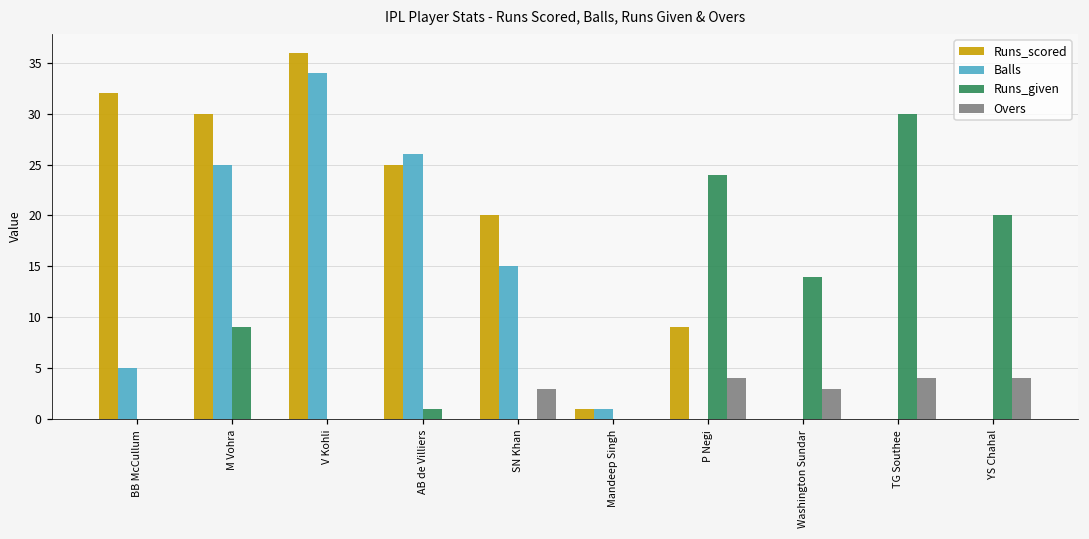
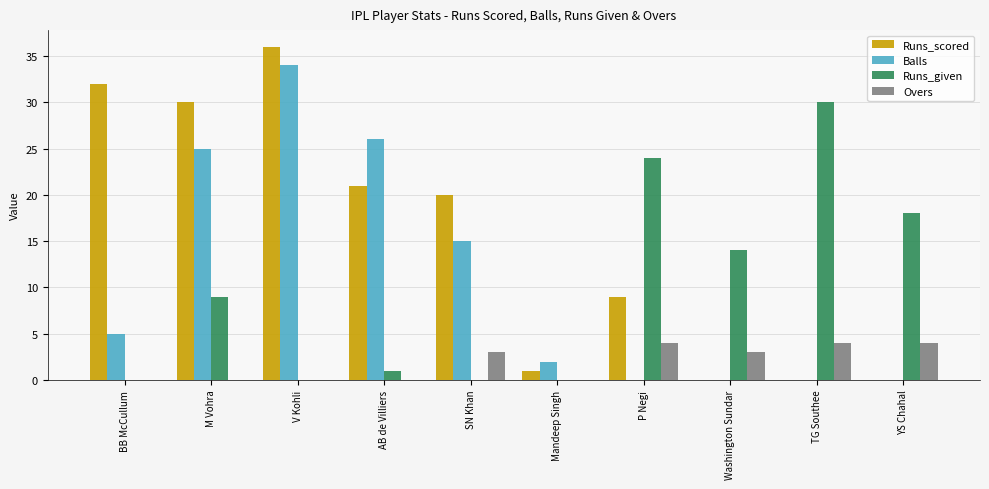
  {
    "Runs_scored": {
      "BB McCullum": 32,
      "M Vohra": 30,
      "V Kohli": 36,
-     "AB de Villiers": 25,
+     "AB de Villiers": 21,
      "SN Khan": 20,
      "Mandeep Singh": 1,
      "P Negi": 9,
      "Washington Sundar": 0,
      "TG Southee": 0,
      "YS Chahal": 0
    },
    "Balls": {
      "BB McCullum": 5,
      "M Vohra": 25,
      "V Kohli": 34,
      "AB de Villiers": 26,
      "SN Khan": 15,
-     "Mandeep Singh": 1,
+     "Mandeep Singh": 2,
      "P Negi": 0,
      "Washington Sundar": 0,
      "TG Southee": 0,
      "YS Chahal": 0
    },
    "Runs_given": {
      "BB McCullum": 0,
      "M Vohra": 9,
      "V Kohli": 0,
      "AB de Villiers": 1,
      "SN Khan": 0,
      "Mandeep Singh": 0,
      "P Negi": 24,
      "Washington Sundar": 14,
      "TG Southee": 30,
-     "YS Chahal": 20
+     "YS Chahal": 18
    },
    "Overs": {
      "BB McCullum": 0,
      "M Vohra": 0,
      "V Kohli": 0,
      "AB de Villiers": 0,
      "SN Khan": 3,
      "Mandeep Singh": 0,
      "P Negi": 4,
      "Washington Sundar": 3,
      "TG Southee": 4,
      "YS Chahal": 4
    }
  }
